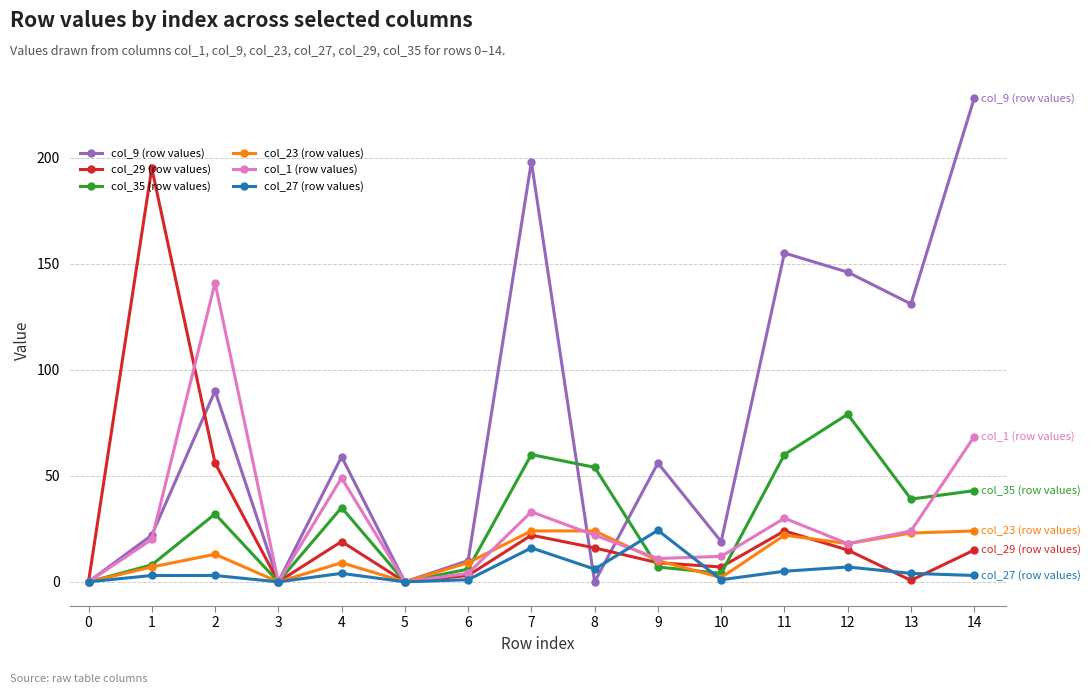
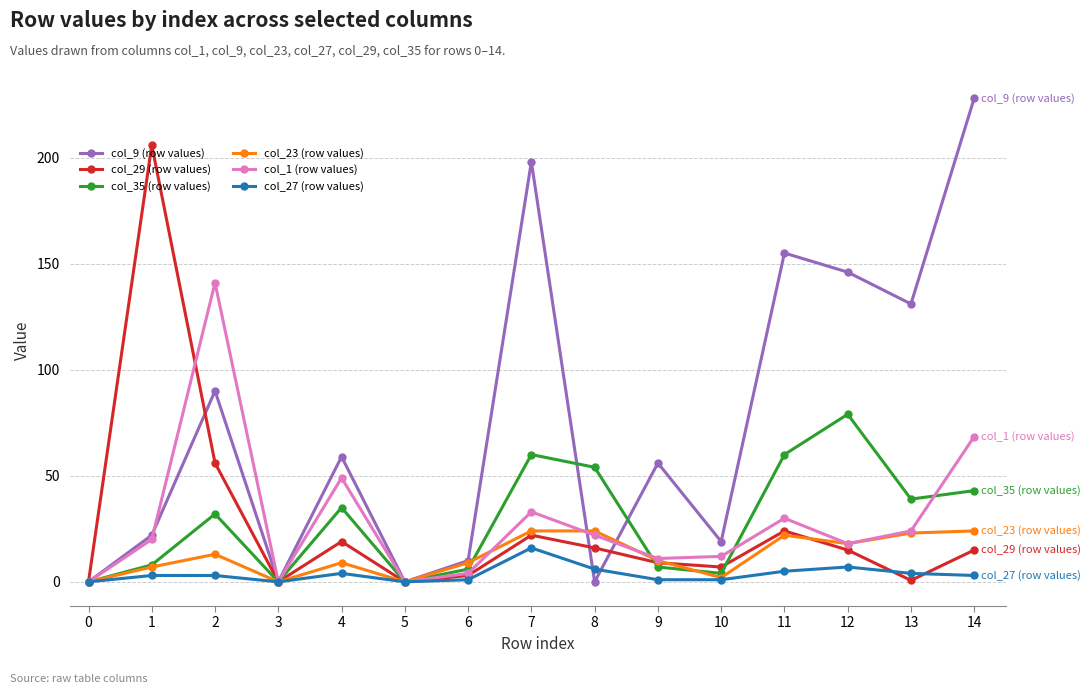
  {
    "col_9 (row values)": {
      "1": 22,
      "2": 90,
      "4": 59,
      "7": 198,
      "8": 0,
      "9": 56,
      "10": 19,
      "11": 155,
      "12": 146,
      "13": 131
    },
    "col_29 (row values)": {
-     "1": 195,
+     "1": 206,
      "2": 56,
      "4": 19,
      "7": 22,
      "8": 16,
      "10": 7,
      "11": 24,
      "12": 15,
      "13": 1
    },
    "col_35 (row values)": {
      "2": 32,
      "4": 35,
      "6": 6,
      "7": 60,
      "8": 54,
      "9": 7,
      "10": 4,
      "11": 60,
      "12": 79,
      "13": 39
    },
    "col_23 (row values)": {
      "2": 13,
      "4": 9,
      "7": 24,
      "8": 24,
      "11": 22
    },
    "col_1 (row values)": {
      "1": 20,
      "2": 141,
      "4": 49,
      "7": 33,
      "8": 22,
      "10": 12,
      "11": 30
    },
    "col_27 (row values)": {
      "1": 3,
      "2": 3,
      "4": 4,
      "6": 1,
      "7": 16,
      "8": 6,
-     "9": 24,
+     "9": 1,
      "11": 5,
      "12": 7,
      "13": 4
    }
  }
